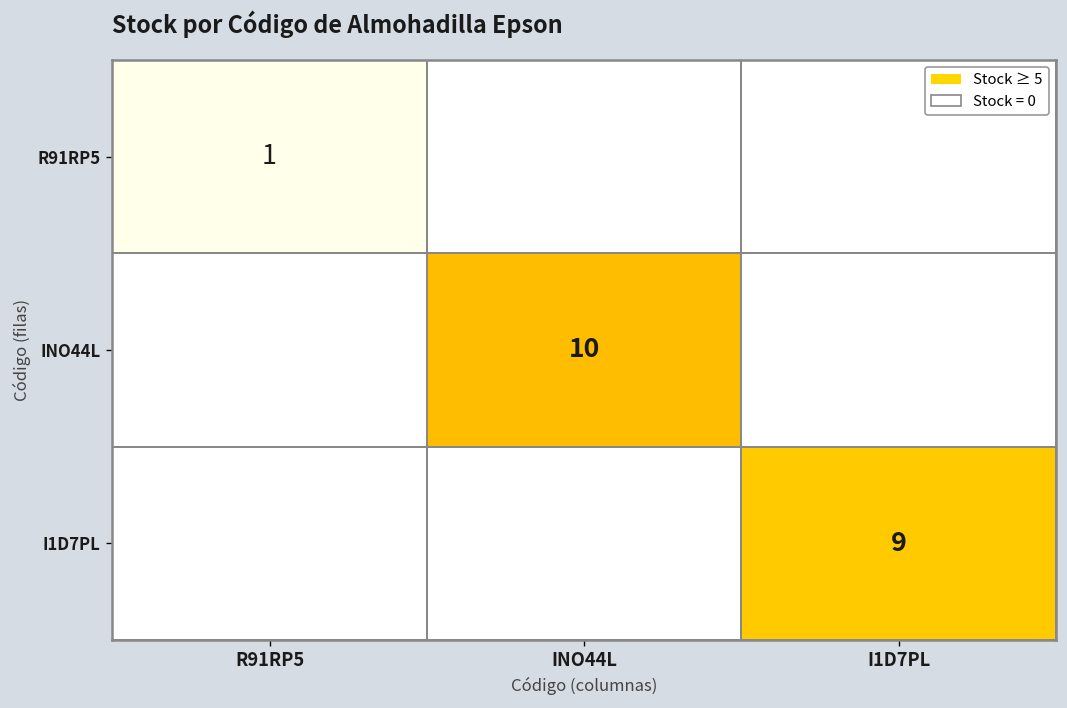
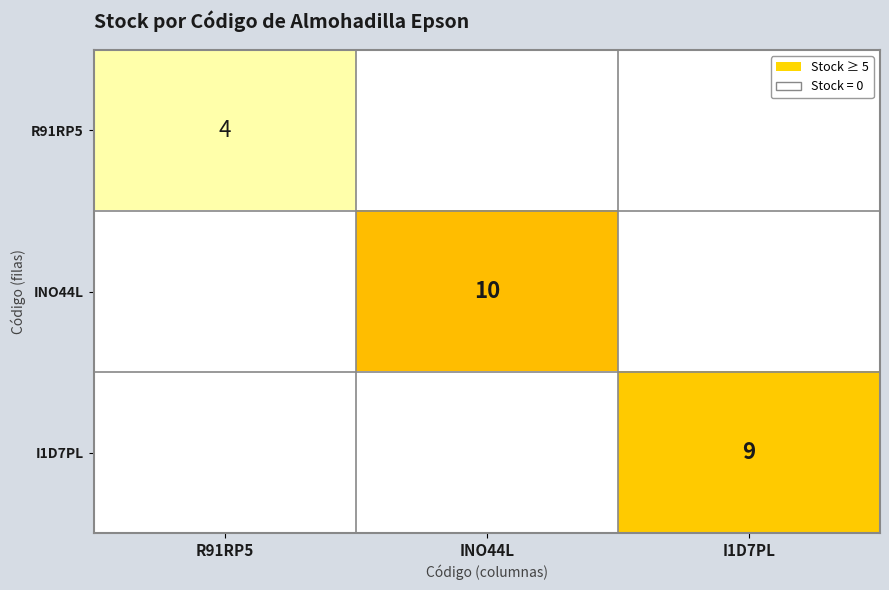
  {
    "R91RP5": {
-     "R91RP5": 1
+     "R91RP5": 4
    },
    "INO44L": {
      "INO44L": 10
    },
    "I1D7PL": {
      "I1D7PL": 9
    }
  }
